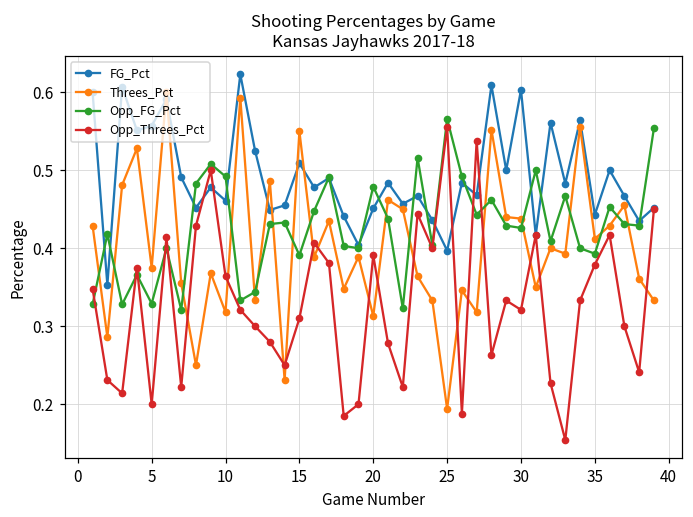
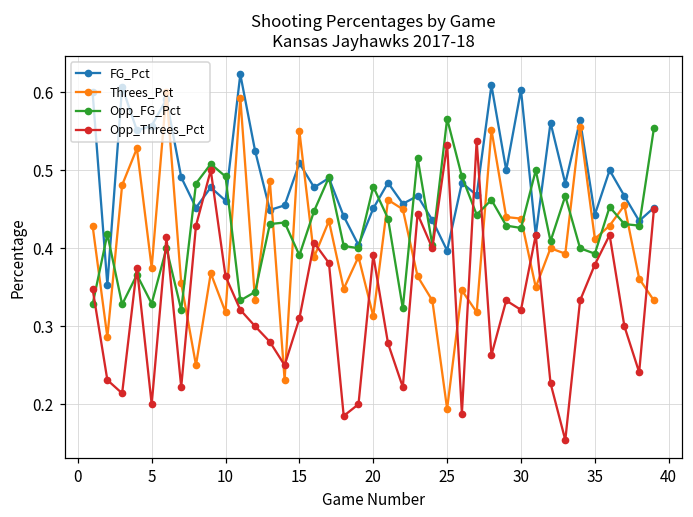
  {
    "FG_Pct": {
      "10": 0.46,
      "15": 0.51,
      "20": 0.45,
      "25": 0.40,
      "30": 0.60,
      "35": 0.44
    },
    "Threes_Pct": {
      "5": 0.38,
      "10": 0.32,
      "15": 0.55,
      "20": 0.31,
      "25": 0.19,
      "30": 0.44,
      "35": 0.41
    },
    "Opp_FG_Pct": {
      "5": 0.33,
      "10": 0.49,
      "15": 0.39,
      "20": 0.48,
      "25": 0.57,
      "30": 0.43,
      "35": 0.39
    },
    "Opp_Threes_Pct": {
      "5": 0.20,
      "10": 0.36,
      "15": 0.31,
      "20": 0.39,
-     "25": 0.56,
+     "25": 0.53,
      "30": 0.32,
      "35": 0.38
    }
  }
